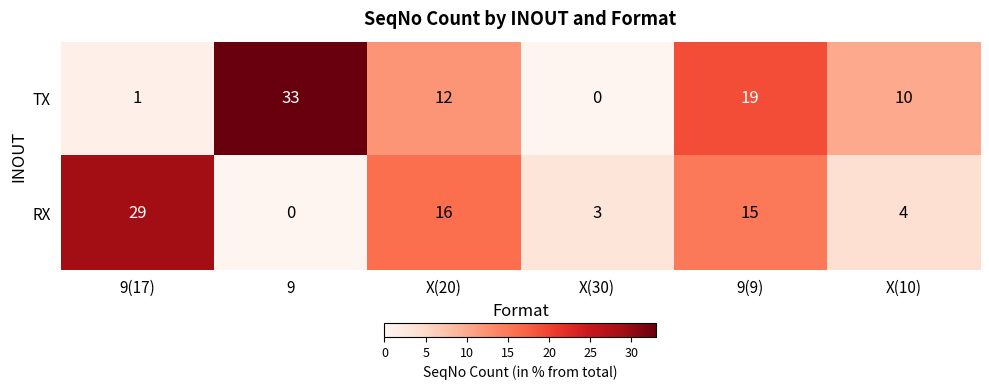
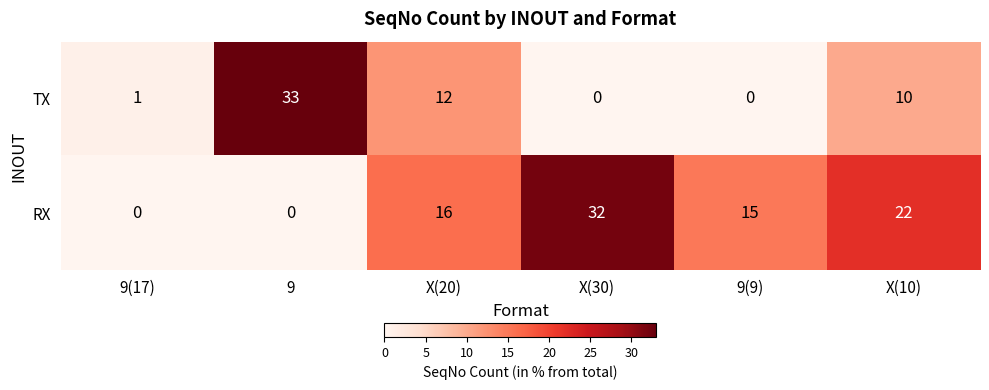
  {
    "TX": {
      "9(17)": 1,
      "9": 33,
      "X(20)": 12,
      "X(30)": 0,
-     "9(9)": 19,
+     "9(9)": 0,
      "X(10)": 10
    },
    "RX": {
-     "9(17)": 29,
+     "9(17)": 0,
      "9": 0,
      "X(20)": 16,
-     "X(30)": 3,
+     "X(30)": 32,
      "9(9)": 15,
-     "X(10)": 4
+     "X(10)": 22
    }
  }
